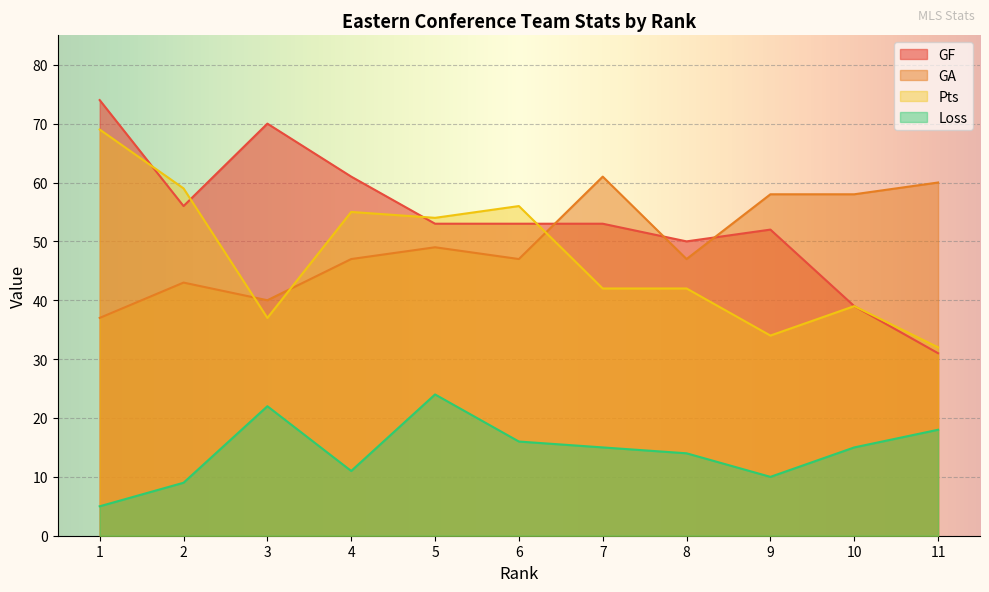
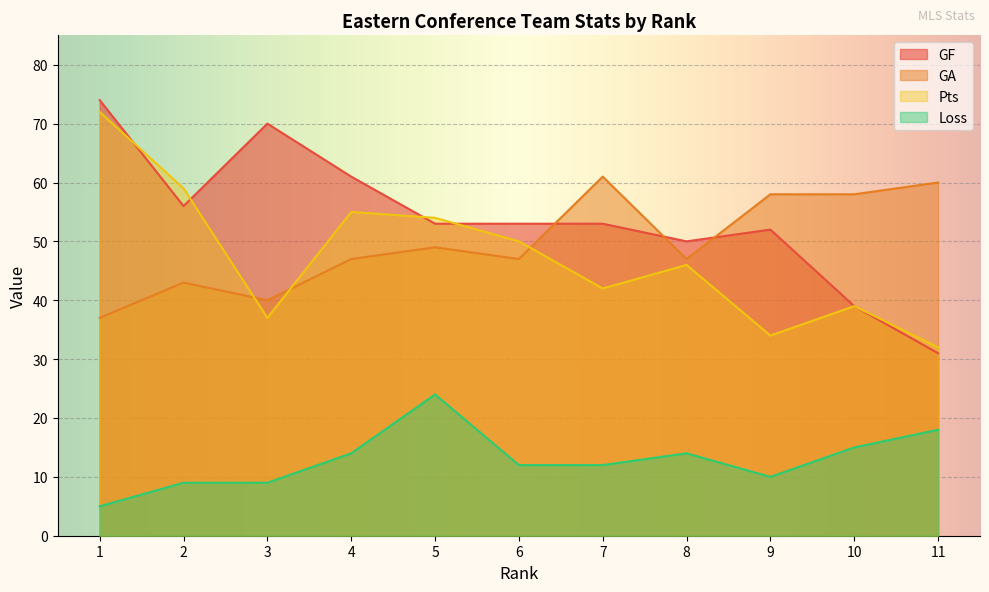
  {
    "Pts": {
-     "1": 69,
+     "1": 72,
      "2": 59,
      "3": 37,
      "4": 55,
      "5": 54,
-     "6": 56,
+     "6": 50,
      "7": 42,
-     "8": 42,
+     "8": 46,
      "9": 34,
      "11": 32
    },
    "Loss": {
      "1": 5,
      "2": 9,
-     "3": 22,
-     "4": 11,
+     "3": 9,
+     "4": 14,
      "5": 24,
-     "6": 16,
-     "7": 15,
+     "6": 12,
+     "7": 12,
      "8": 14,
      "9": 10,
      "10": 15,
      "11": 18
    }
  }
